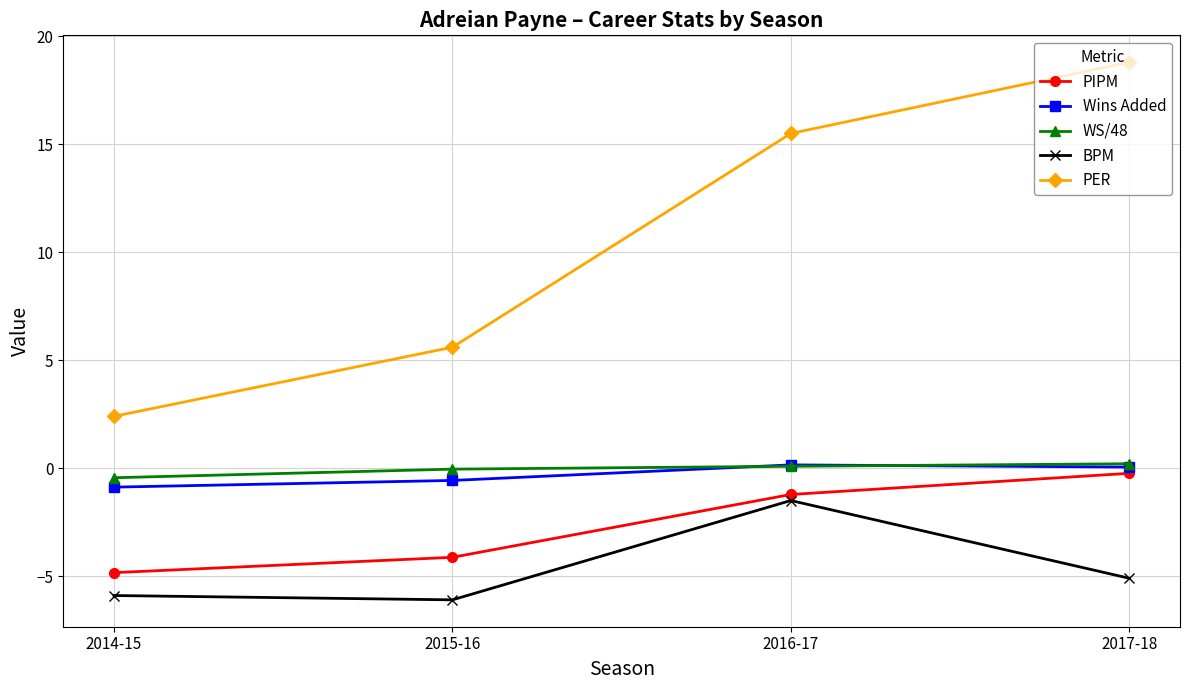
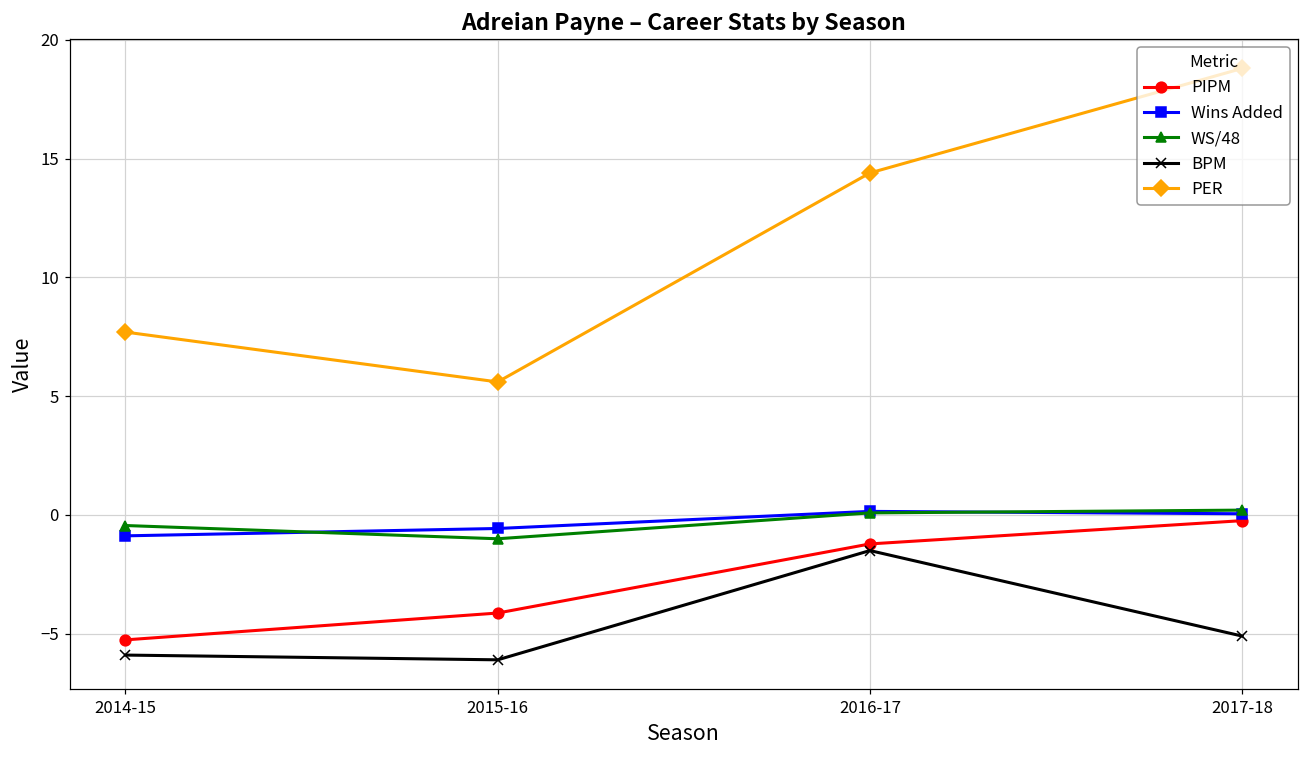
  {
    "PIPM": {
-     "2014-15": -4.8,
+     "2014-15": -5.3,
      "2015-16": -4.1,
      "2016-17": -1.2,
      "2017-18": -0.2
    },
    "Wins Added": {
      "2014-15": -0.9,
      "2015-16": -0.6,
      "2017-18": 0.1
    },
    "WS/48": {
      "2014-15": -0.4,
-     "2015-16": 0.0,
+     "2015-16": -1.0,
      "2017-18": 0.2
    },
    "BPM": {
      "2014-15": -5.9,
      "2015-16": -6.1,
      "2016-17": -1.5,
      "2017-18": -5.1
    },
    "PER": {
-     "2014-15": 2.4,
+     "2014-15": 7.7,
      "2015-16": 5.6,
-     "2016-17": 15.5
+     "2016-17": 14.4
    }
  }
